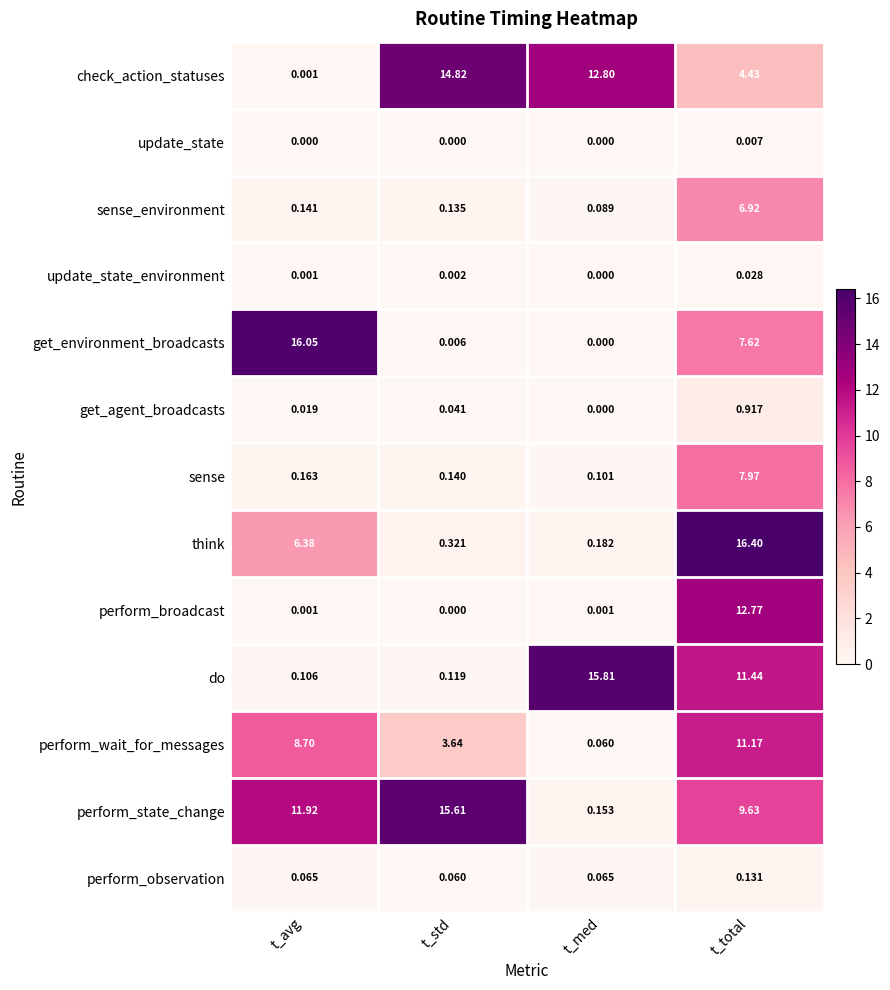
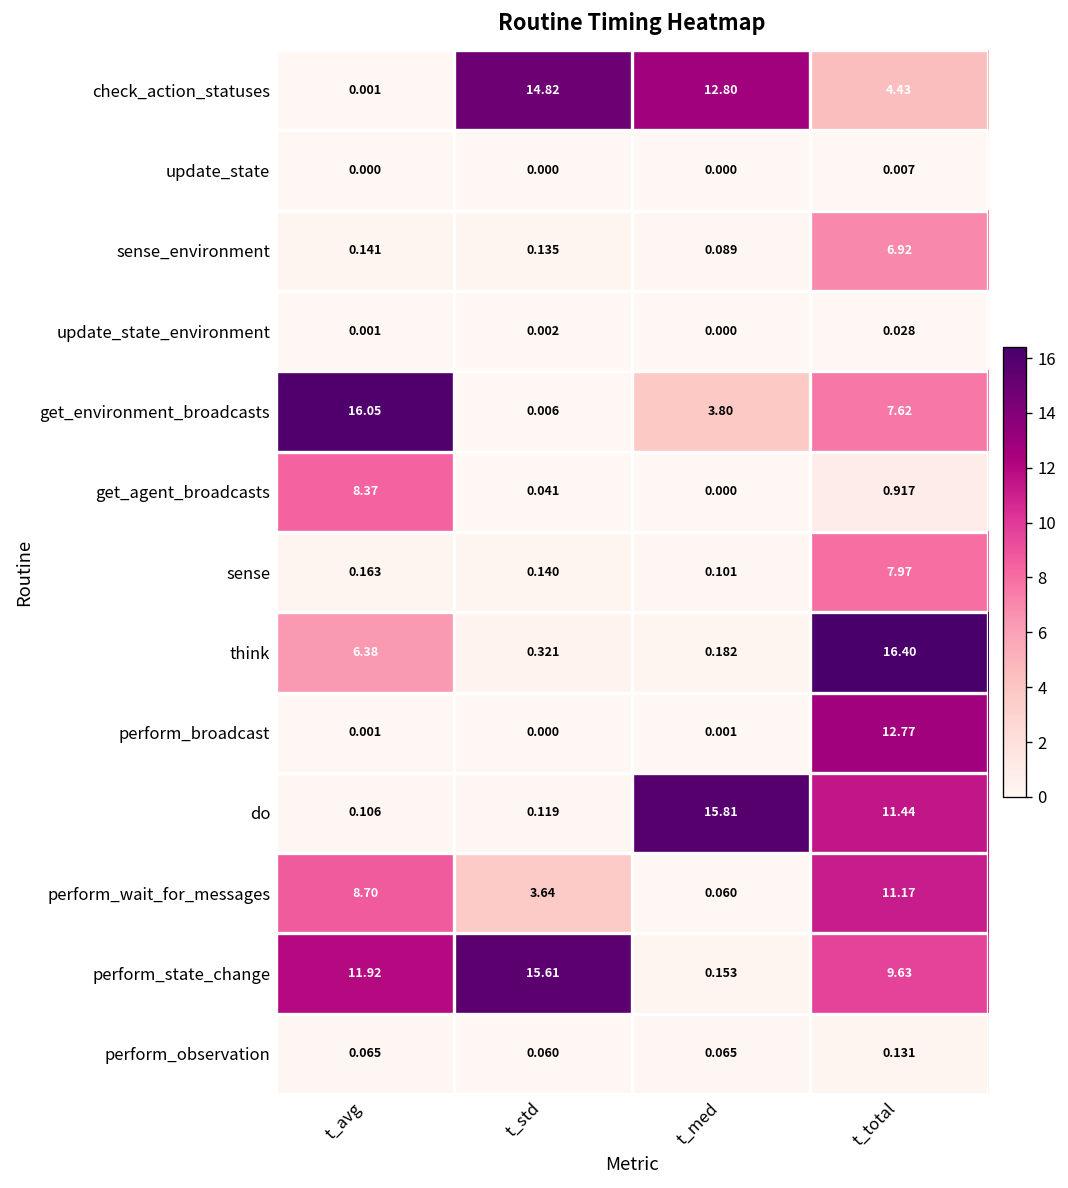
  {
    "check_action_statuses": {
      "t_avg": 0.001,
      "t_std": 14.82,
      "t_med": 12.80,
      "t_total": 4.43
    },
    "update_state": {
      "t_avg": 0.000,
      "t_std": 0.000,
      "t_med": 0.000,
      "t_total": 0.007
    },
    "sense_environment": {
      "t_avg": 0.141,
      "t_std": 0.135,
      "t_med": 0.089,
      "t_total": 6.92
    },
    "update_state_environment": {
      "t_avg": 0.001,
      "t_std": 0.002,
      "t_med": 0.000,
      "t_total": 0.028
    },
    "get_environment_broadcasts": {
      "t_avg": 16.05,
      "t_std": 0.006,
-     "t_med": 0.000,
+     "t_med": 3.80,
      "t_total": 7.62
    },
    "get_agent_broadcasts": {
-     "t_avg": 0.019,
+     "t_avg": 8.37,
      "t_std": 0.041,
      "t_med": 0.000,
      "t_total": 0.917
    },
    "sense": {
      "t_avg": 0.163,
      "t_std": 0.140,
      "t_med": 0.101,
      "t_total": 7.97
    },
    "think": {
      "t_avg": 6.38,
      "t_std": 0.321,
      "t_med": 0.182,
      "t_total": 16.40
    },
    "perform_broadcast": {
      "t_avg": 0.001,
      "t_std": 0.000,
      "t_med": 0.001,
      "t_total": 12.77
    },
    "do": {
      "t_avg": 0.106,
      "t_std": 0.119,
      "t_med": 15.81,
      "t_total": 11.44
    },
    "perform_wait_for_messages": {
      "t_avg": 8.70,
      "t_std": 3.64,
      "t_med": 0.060,
      "t_total": 11.17
    },
    "perform_state_change": {
      "t_avg": 11.92,
      "t_std": 15.61,
      "t_med": 0.153,
      "t_total": 9.63
    },
    "perform_observation": {
      "t_avg": 0.065,
      "t_std": 0.060,
      "t_med": 0.065,
      "t_total": 0.131
    }
  }
